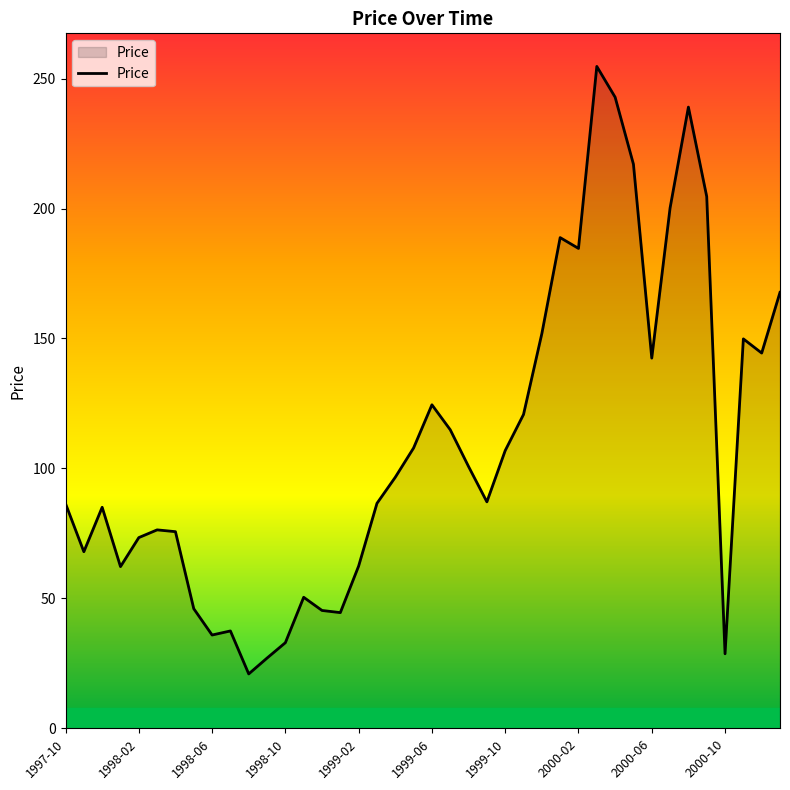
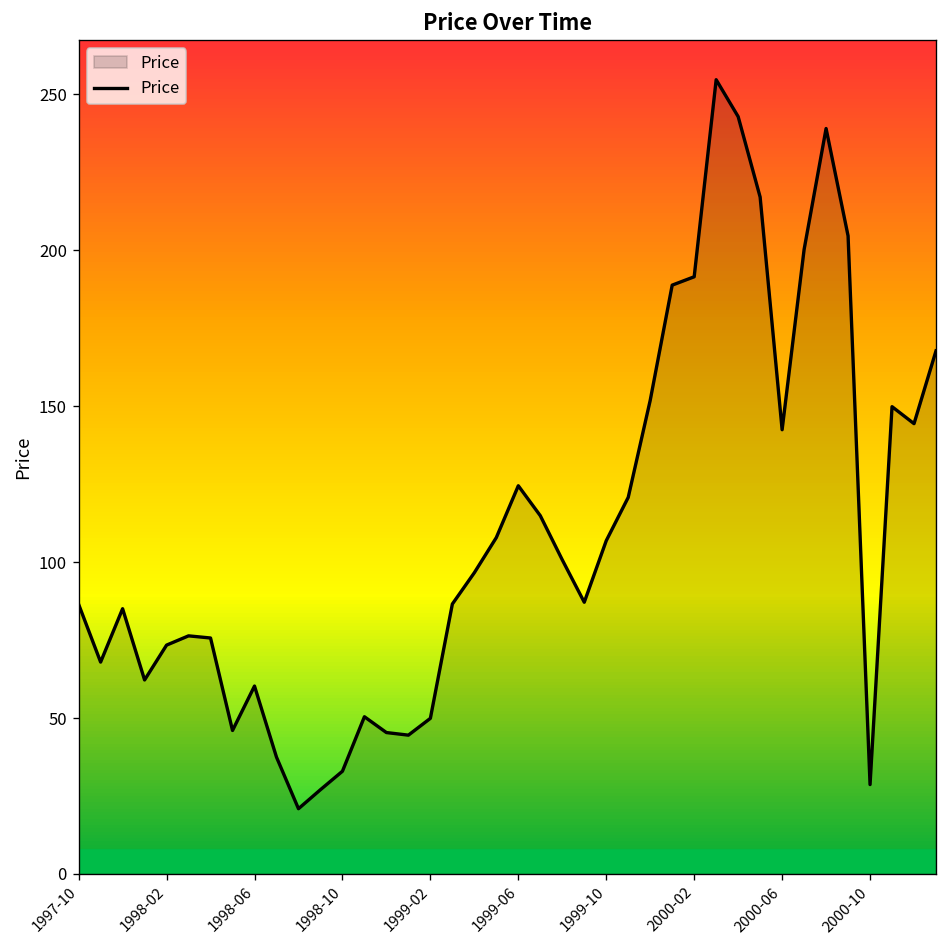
  {
    "1997-10": 86,
    "1998-02": 73,
-   "1998-06": 36,
+   "1998-06": 60,
    "1998-10": 33,
-   "1999-02": 62,
+   "1999-02": 50,
    "1999-06": 124,
    "1999-10": 107,
-   "2000-02": 185,
+   "2000-02": 191,
    "2000-06": 142,
    "2000-10": 29
  }
